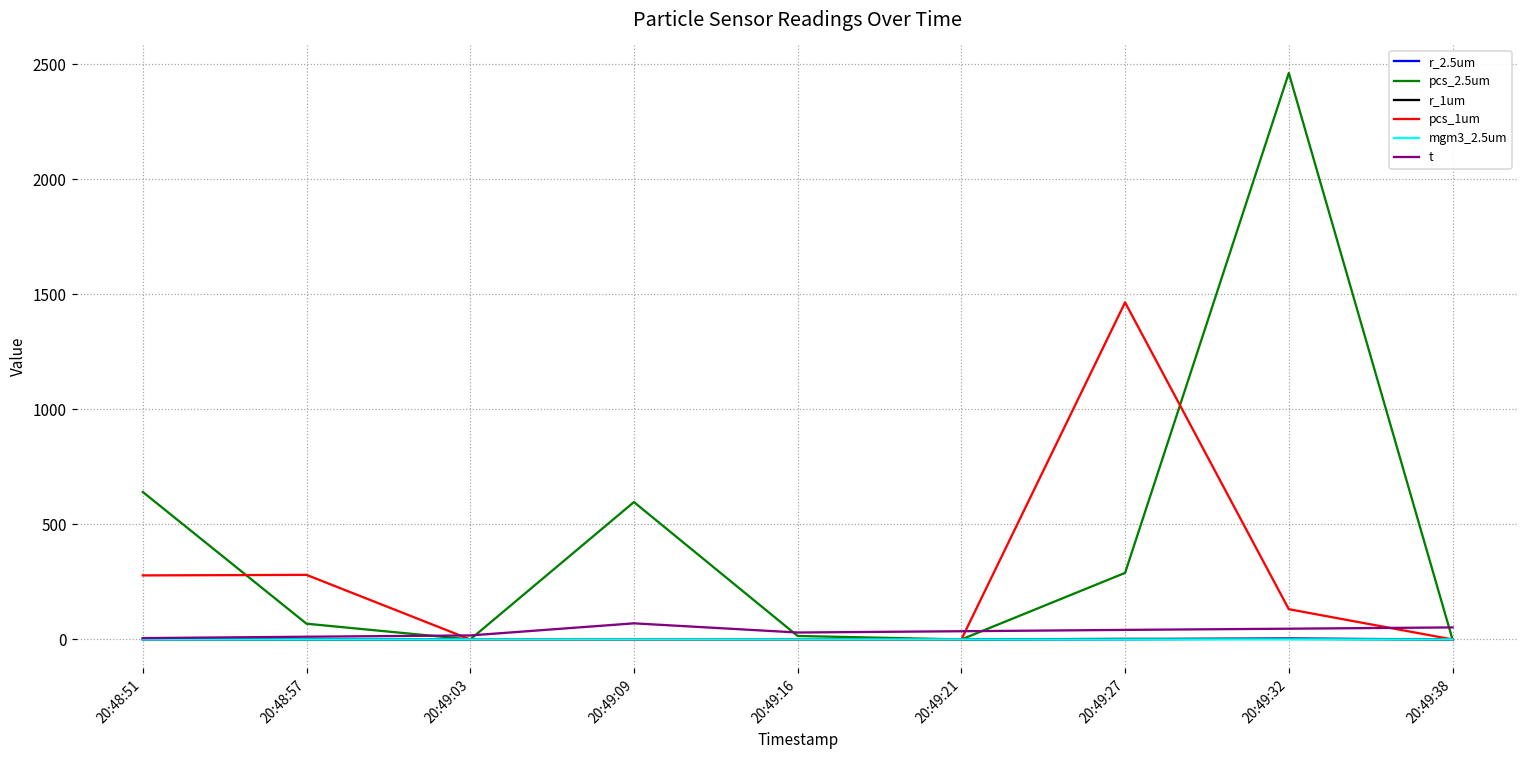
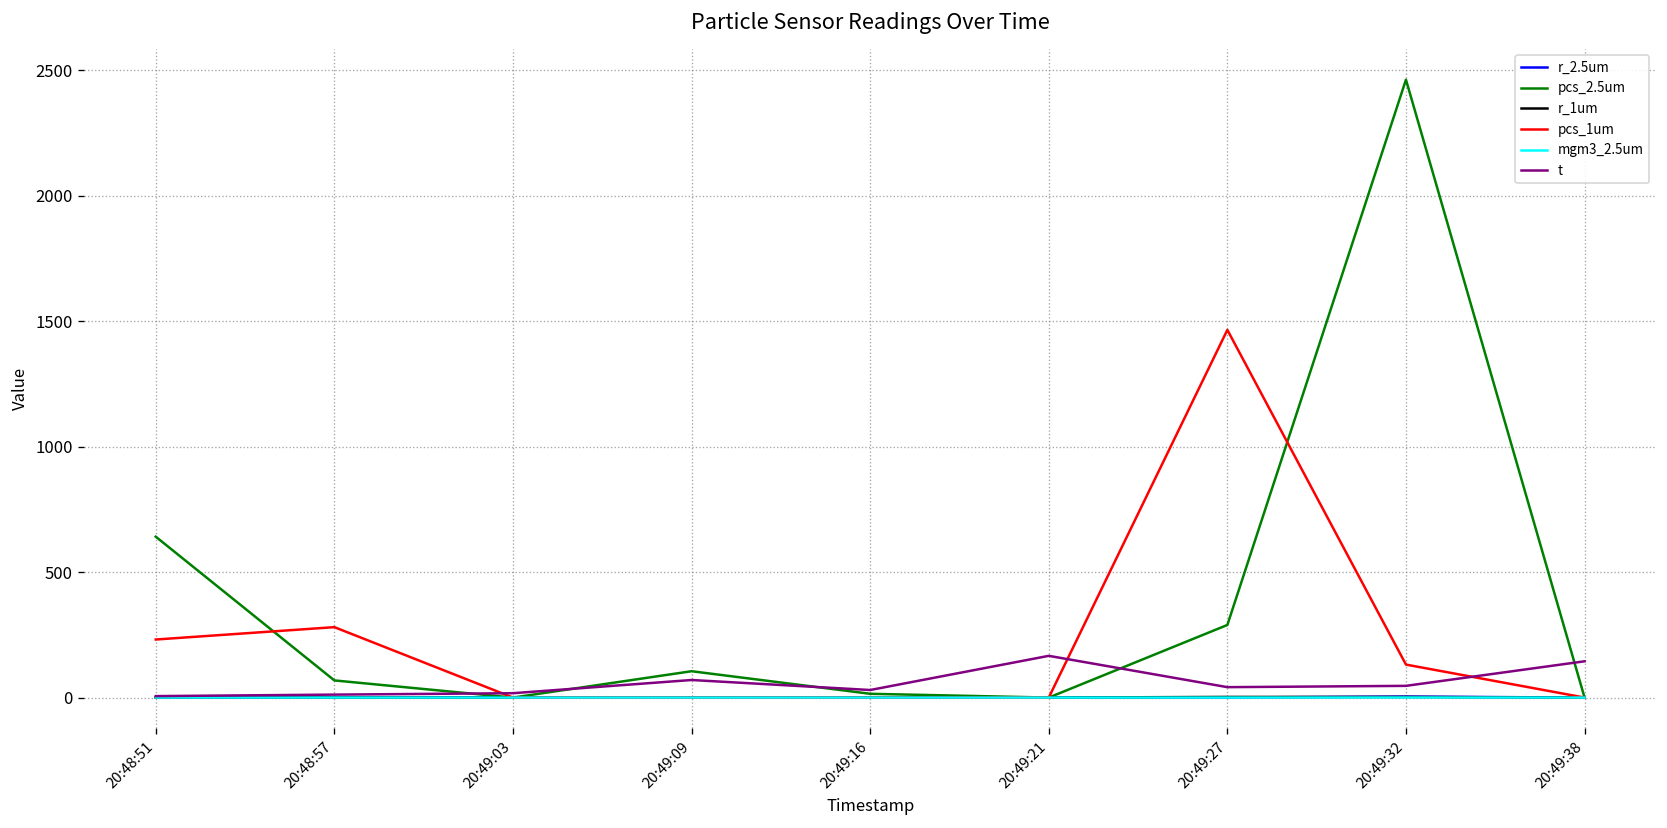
  {
    "pcs_2.5um": {
      "20:48:51": 640,
      "20:48:57": 70,
-     "20:49:09": 600,
+     "20:49:09": 110,
      "20:49:16": 20,
      "20:49:27": 290,
      "20:49:32": 2460
    },
    "pcs_1um": {
-     "20:48:51": 280,
+     "20:48:51": 230,
      "20:48:57": 280,
      "20:49:27": 1470,
      "20:49:32": 130
    },
    "t": {
      "20:49:03": 20,
      "20:49:09": 70,
      "20:49:16": 30,
-     "20:49:21": 40,
+     "20:49:21": 170,
      "20:49:27": 40,
      "20:49:32": 50,
-     "20:49:38": 50
+     "20:49:38": 140
    }
  }
